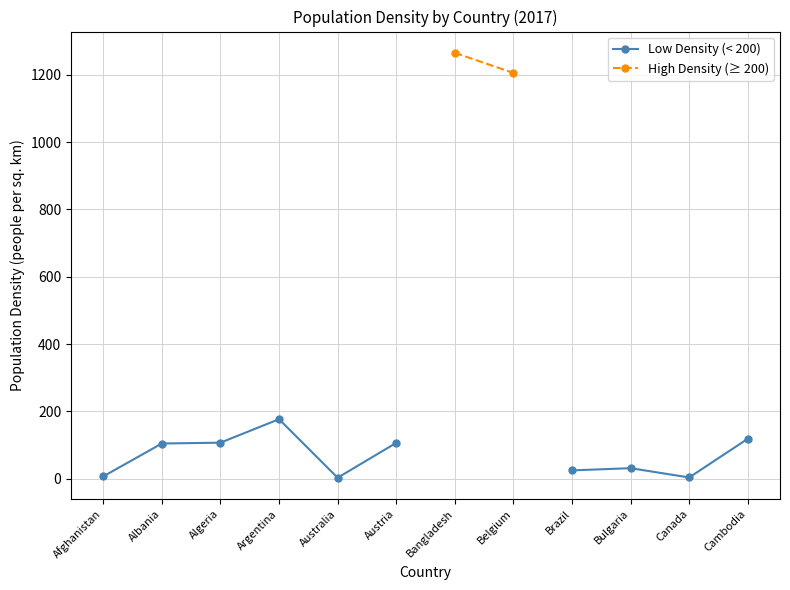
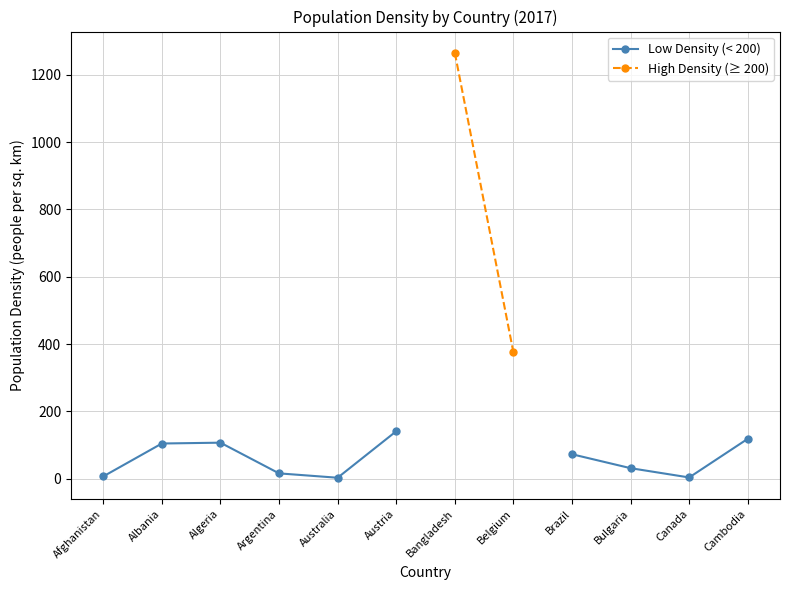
  {
    "Low Density (< 200)": {
      "Afghanistan": 10,
      "Albania": 100,
      "Algeria": 110,
-     "Argentina": 180,
+     "Argentina": 20,
      "Australia": 0,
-     "Austria": 110,
-     "Brazil": 30,
+     "Austria": 140,
+     "Brazil": 70,
      "Bulgaria": 30,
      "Canada": 0,
      "Cambodia": 120
    },
    "High Density (≥ 200)": {
      "Bangladesh": 1270,
-     "Belgium": 1210
+     "Belgium": 380
    }
  }
